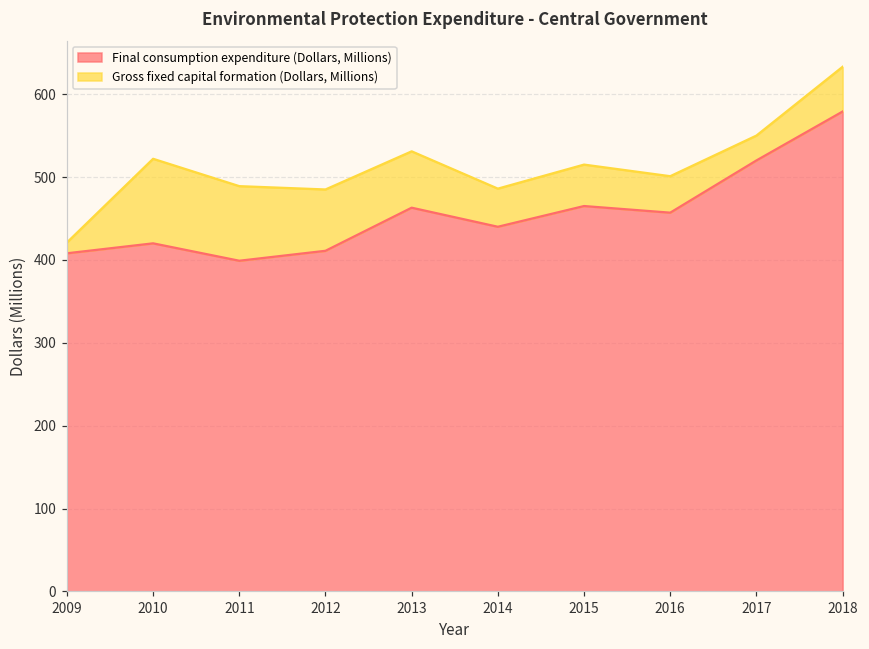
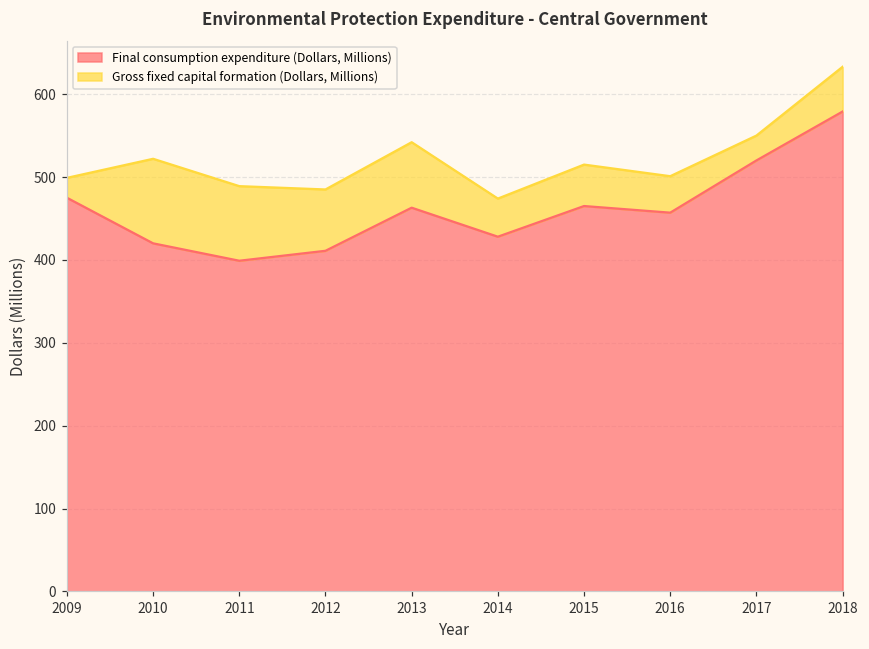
  {
    "Final consumption expenditure (Dollars, Millions)": {
-     "2009": 410,
+     "2009": 480,
      "2010": 420,
      "2011": 400,
      "2012": 410,
      "2013": 460,
-     "2014": 440,
+     "2014": 430,
      "2015": 470,
      "2016": 460,
      "2017": 520,
      "2018": 580
    },
    "Gross fixed capital formation (Dollars, Millions)": {
-     "2009": 10,
+     "2009": 20,
      "2010": 100,
      "2011": 90,
      "2012": 70,
-     "2013": 70,
+     "2013": 80,
      "2014": 50,
      "2015": 50,
      "2016": 40,
      "2017": 30,
      "2018": 50
    }
  }
